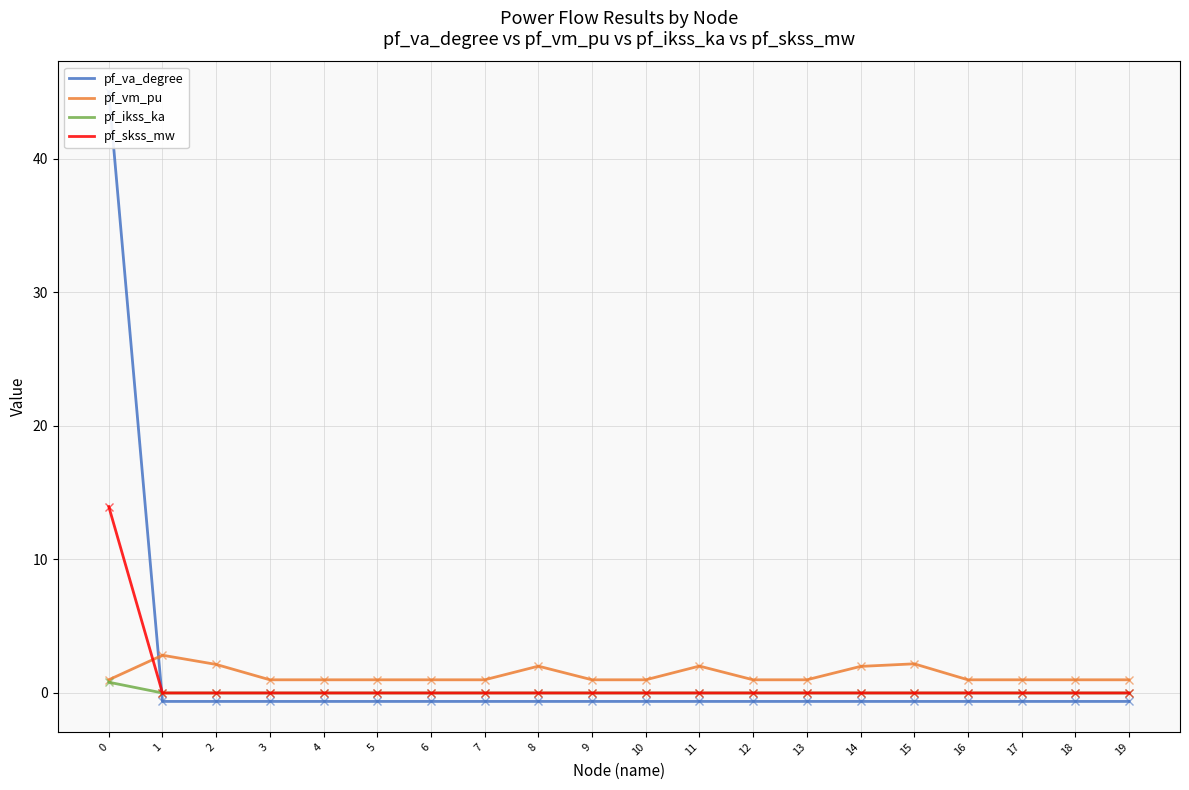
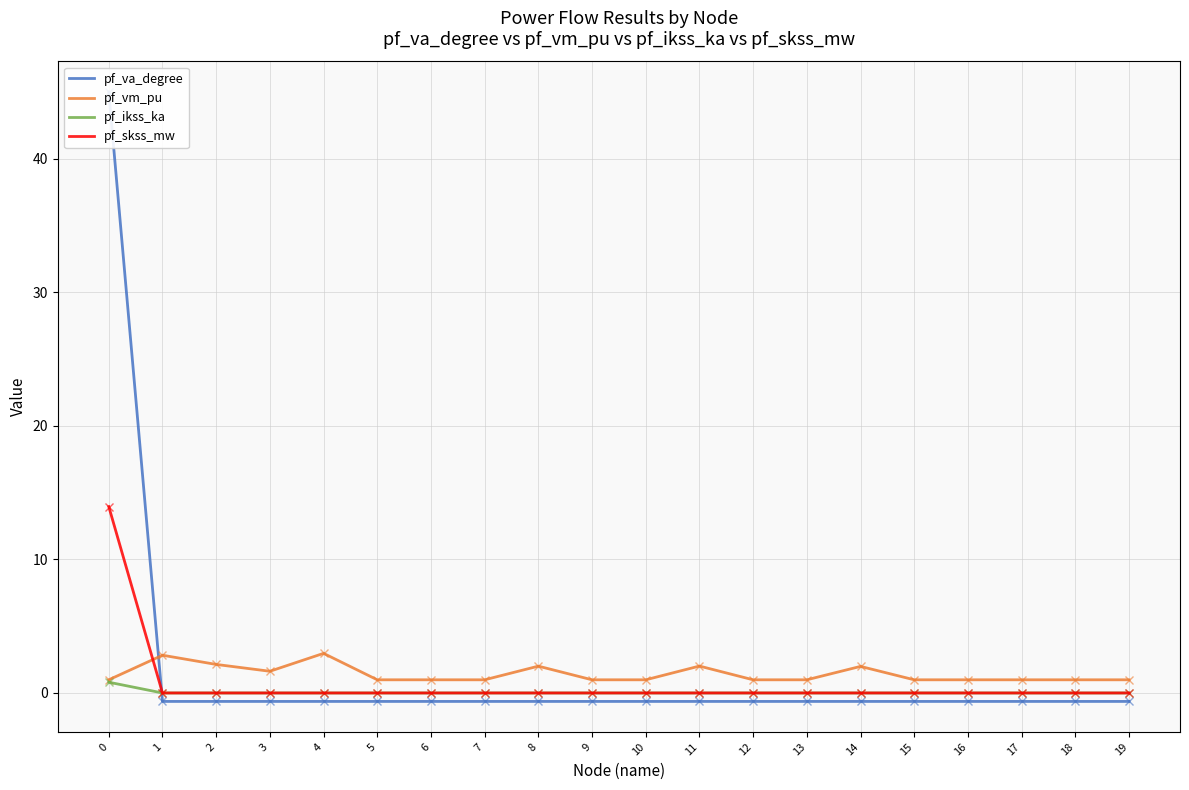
  {
    "pf_va_degree": {
      "1": -0.6,
      "2": -0.6,
      "3": -0.6,
      "4": -0.6,
      "5": -0.6,
      "6": -0.6,
      "7": -0.6,
      "8": -0.6,
      "9": -0.6,
      "10": -0.6,
      "11": -0.6,
      "12": -0.6,
      "13": -0.6,
      "14": -0.6,
      "15": -0.6,
      "16": -0.6,
      "17": -0.6,
      "18": -0.6,
      "19": -0.6
    },
    "pf_vm_pu": {
      "1": 2.8,
      "2": 2.1,
-     "3": 1.0,
-     "4": 1.0,
+     "3": 1.6,
+     "4": 3.0,
      "5": 1.0,
      "6": 1.0,
      "7": 1.0,
      "8": 2.0,
      "9": 1.0,
      "10": 1.0,
      "11": 2.0,
      "12": 1.0,
      "13": 1.0,
      "14": 2.0,
-     "15": 2.2,
+     "15": 1.0,
      "16": 1.0,
      "17": 1.0,
      "18": 1.0,
      "19": 1.0
    },
    "pf_skss_mw": {
      "0": 14.0
    }
  }
